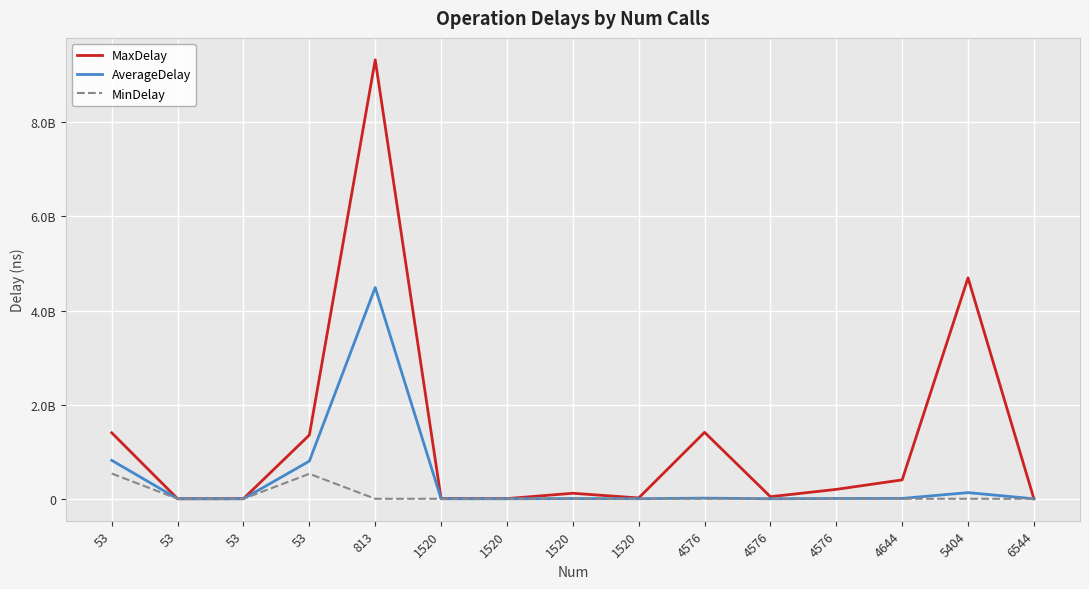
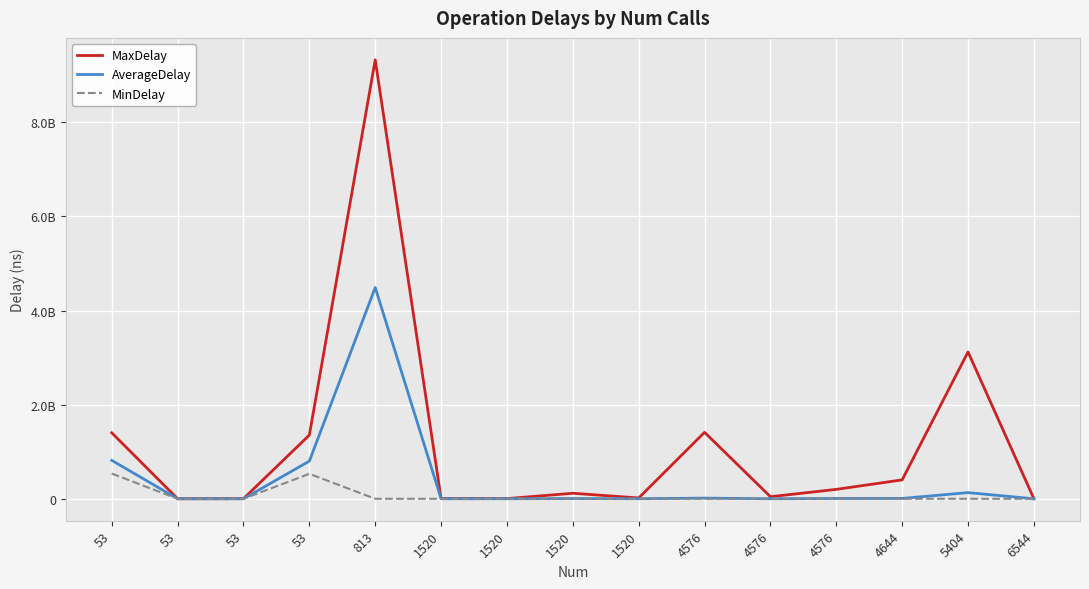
  {
    "MaxDelay": {
      "813": 9300000000,
      "4644": 400000000,
-     "5404": 4700000000
+     "5404": 3100000000
    },
    "AverageDelay": {
      "813": 4500000000,
      "5404": 100000000
    },
    "MinDelay": {
      "813": 0,
      "5404": 0
    }
  }
